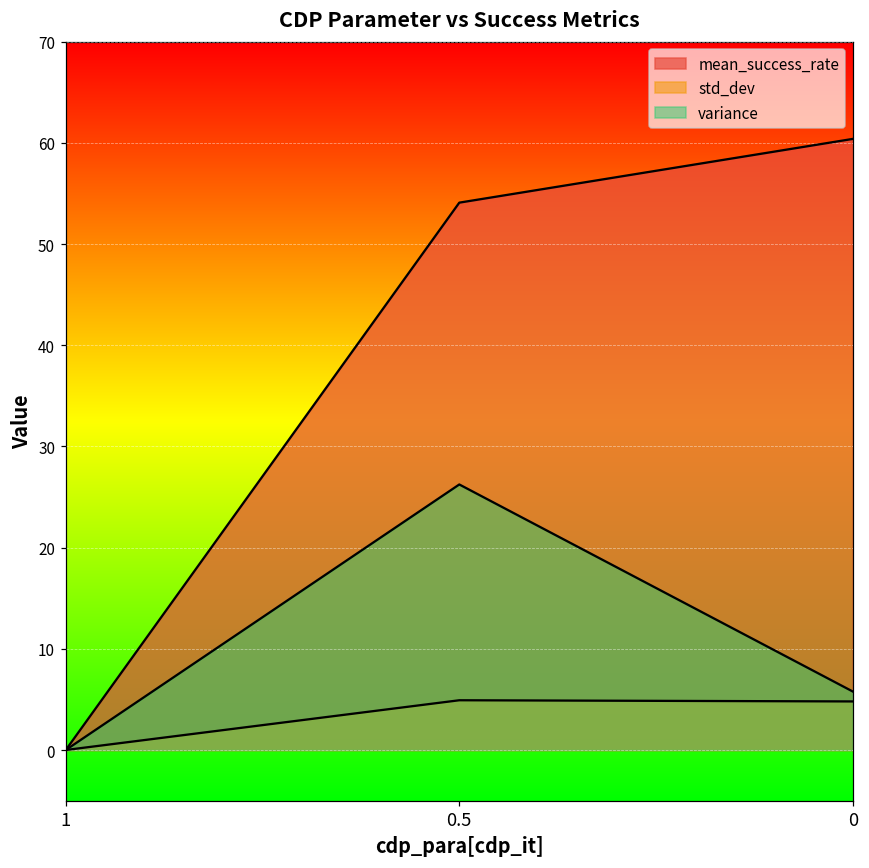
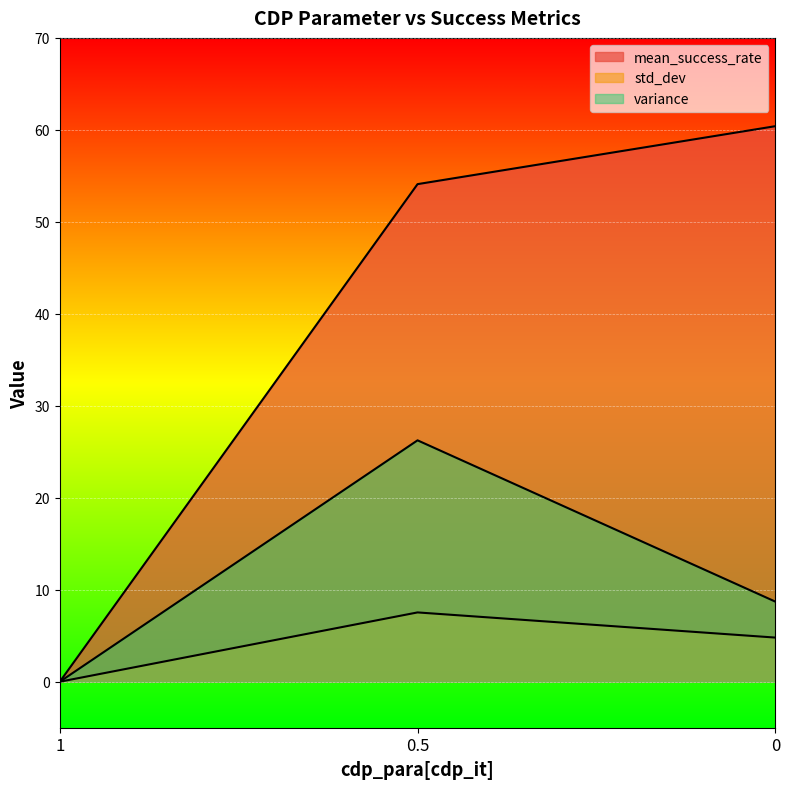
  {
    "mean_success_rate": {
      "0.5": 54,
      "0": 60
    },
    "std_dev": {
-     "0.5": 5,
+     "0.5": 8,
      "0": 5
    },
    "variance": {
      "0.5": 26,
-     "0": 6
+     "0": 9
    }
  }
